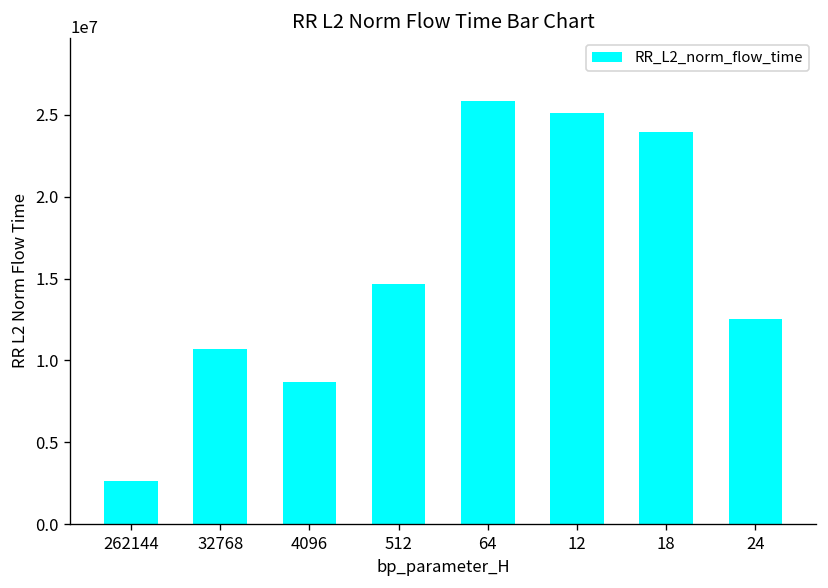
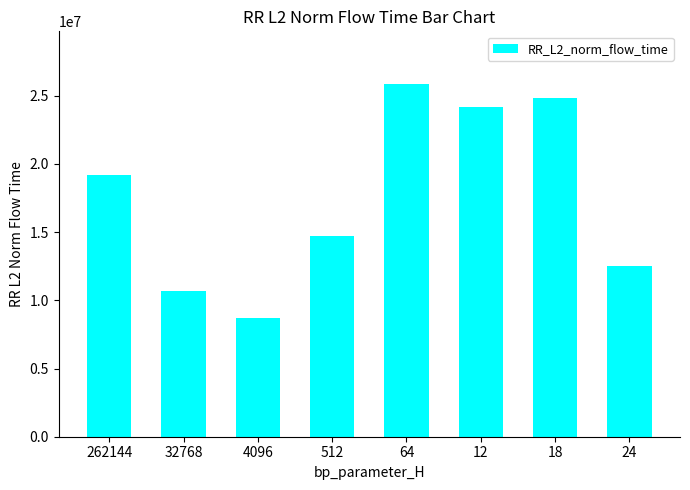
  {
-   "262144": 2700000,
+   "262144": 19200000,
    "32768": 10700000,
    "4096": 8700000,
    "512": 14700000,
    "64": 25800000,
-   "12": 25100000,
-   "18": 24000000,
+   "12": 24200000,
+   "18": 24800000,
    "24": 12600000
  }
